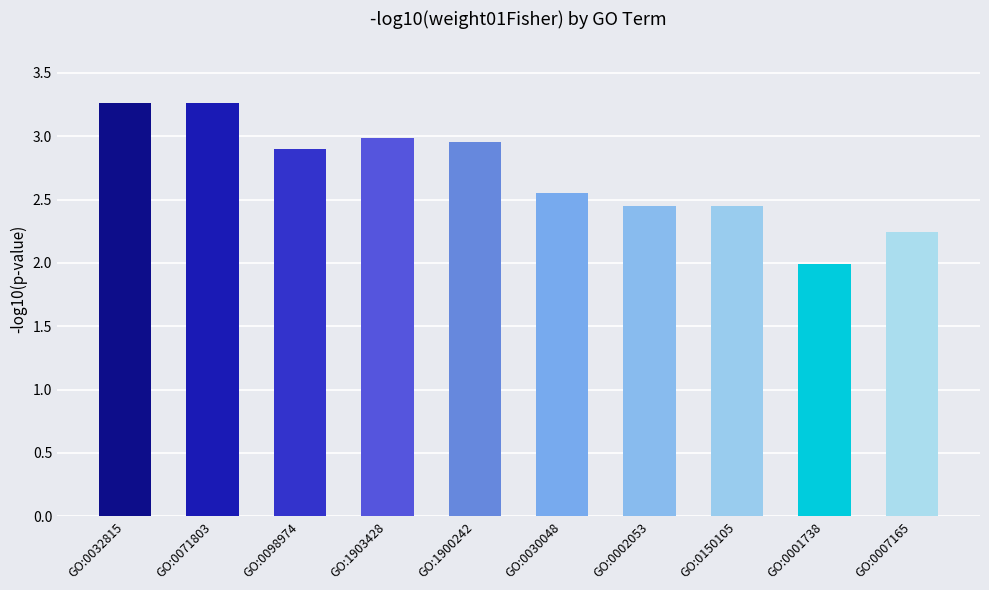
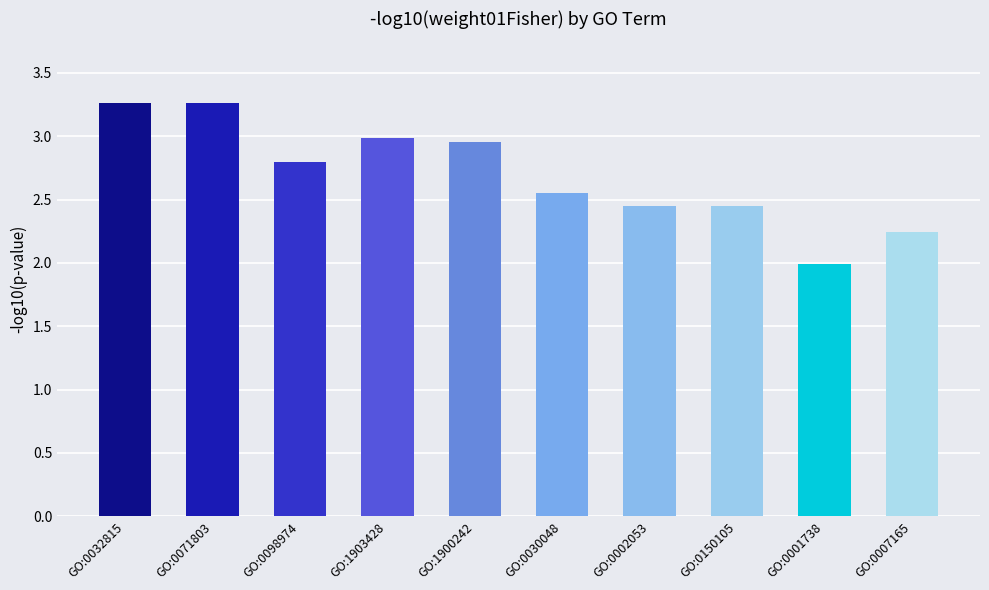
  {
    "GO:0032815": 3.26,
    "GO:0071803": 3.26,
-   "GO:0098974": 2.90,
+   "GO:0098974": 2.79,
    "GO:1903428": 2.98,
    "GO:1900242": 2.95,
    "GO:0030048": 2.55,
    "GO:0002053": 2.45,
    "GO:0150105": 2.45,
    "GO:0001738": 1.99,
    "GO:0007165": 2.25
  }
